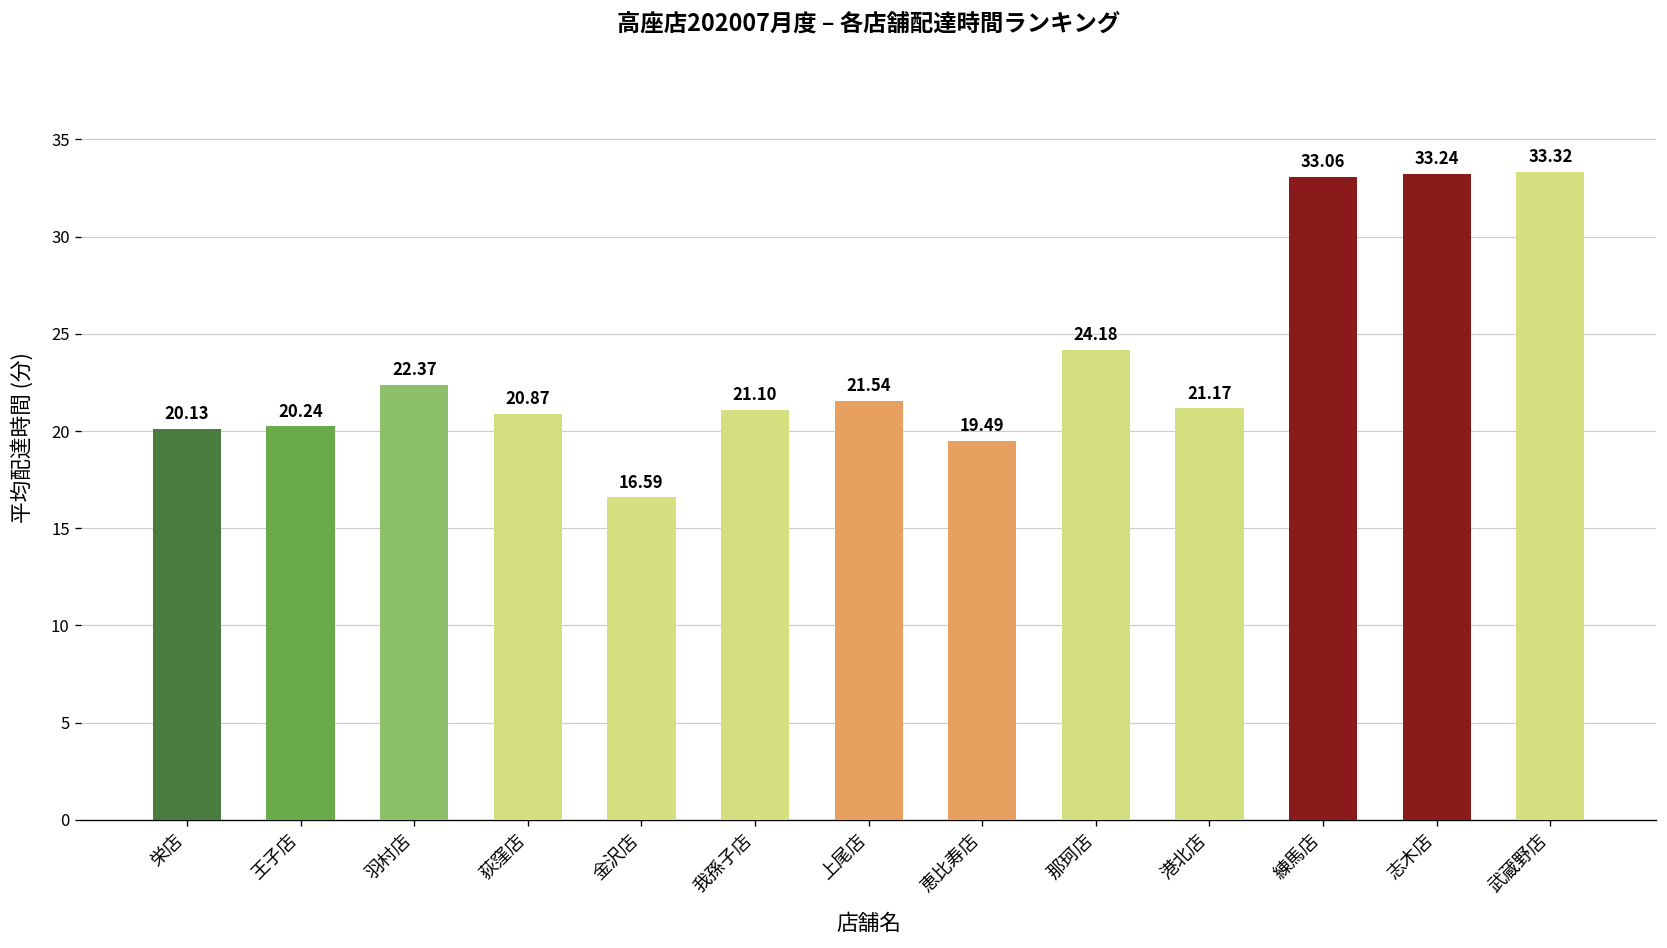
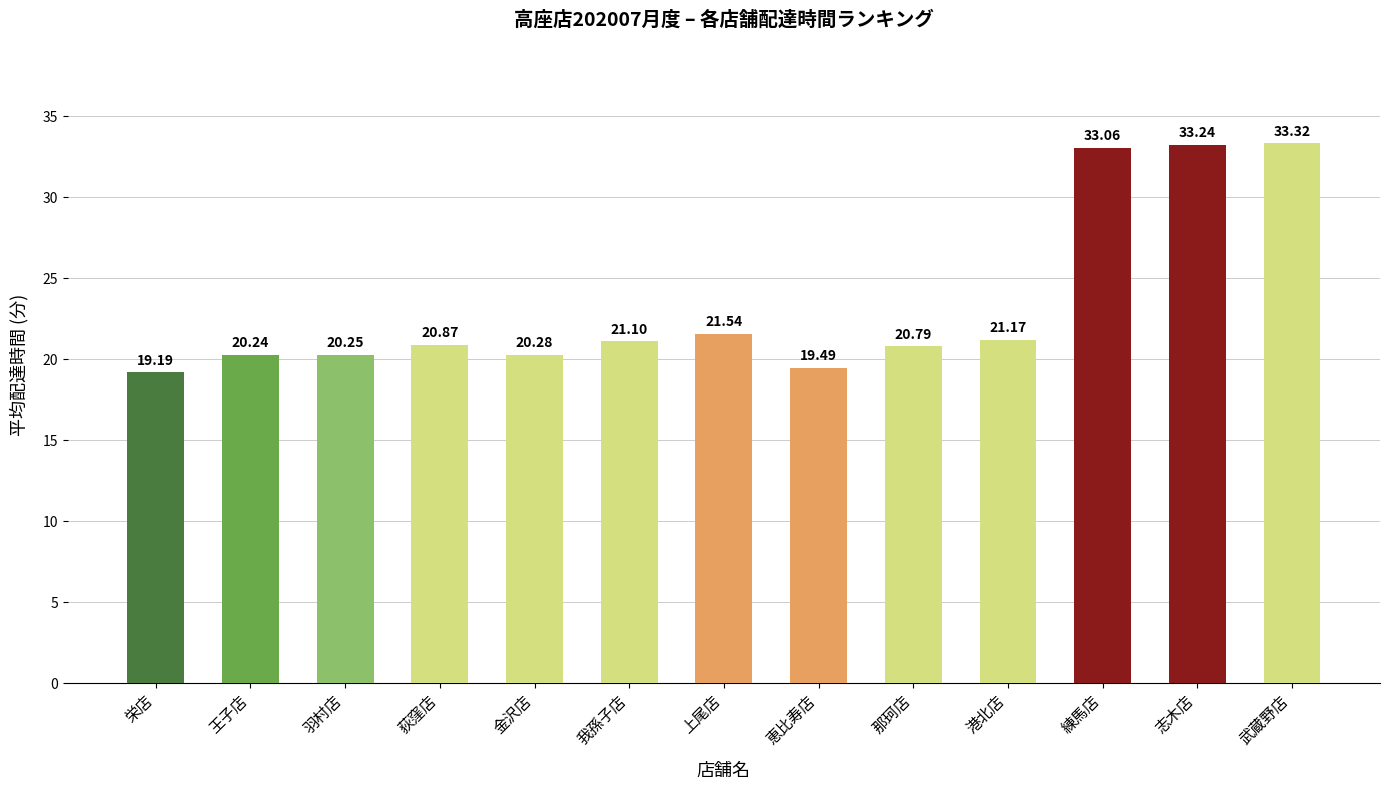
  {
-   "栄店": 20.13,
+   "栄店": 19.19,
    "王子店": 20.24,
-   "羽村店": 22.37,
+   "羽村店": 20.25,
    "荻窪店": 20.87,
-   "金沢店": 16.59,
+   "金沢店": 20.28,
    "我孫子店": 21.10,
    "上尾店": 21.54,
    "恵比寿店": 19.49,
-   "那珂店": 24.18,
+   "那珂店": 20.79,
    "港北店": 21.17,
    "練馬店": 33.06,
    "志木店": 33.24,
    "武蔵野店": 33.32
  }
